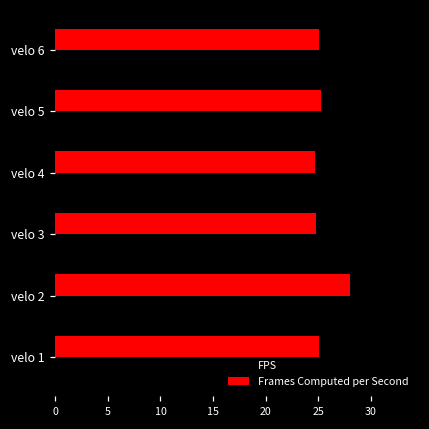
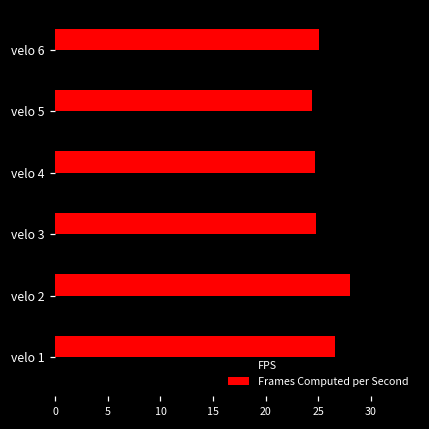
  {
    "FPS": {
      "velo 6": 30,
      "velo 5": 30,
      "velo 4": 30,
      "velo 3": 30,
      "velo 2": 30,
      "velo 1": 30
    },
    "Frames Computed per Second": {
      "velo 6": 25,
-     "velo 5": 25,
+     "velo 5": 24,
      "velo 4": 25,
      "velo 3": 25,
      "velo 2": 28,
-     "velo 1": 25
+     "velo 1": 27
    }
  }
